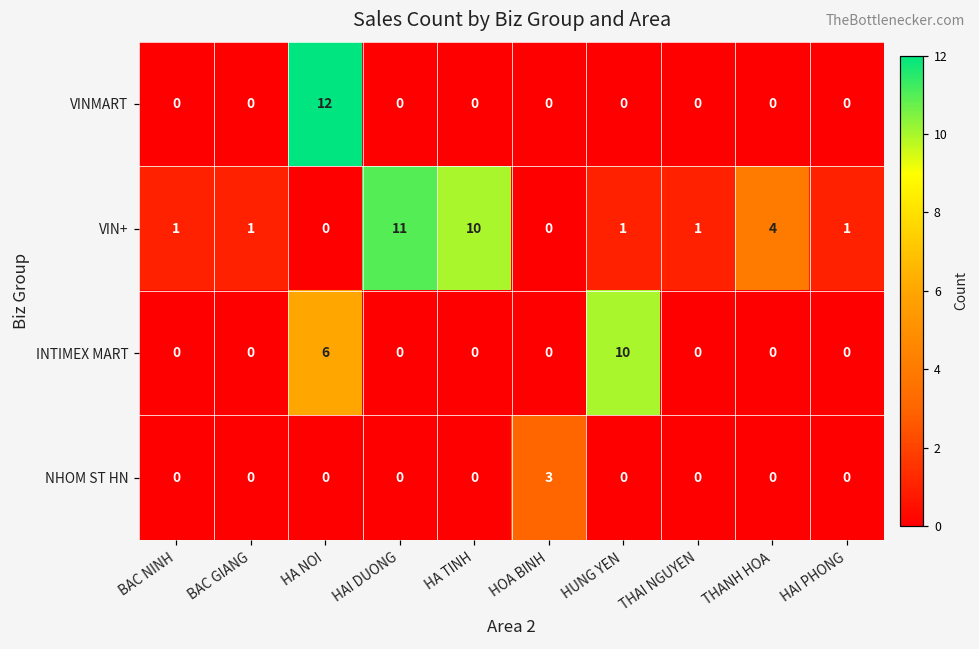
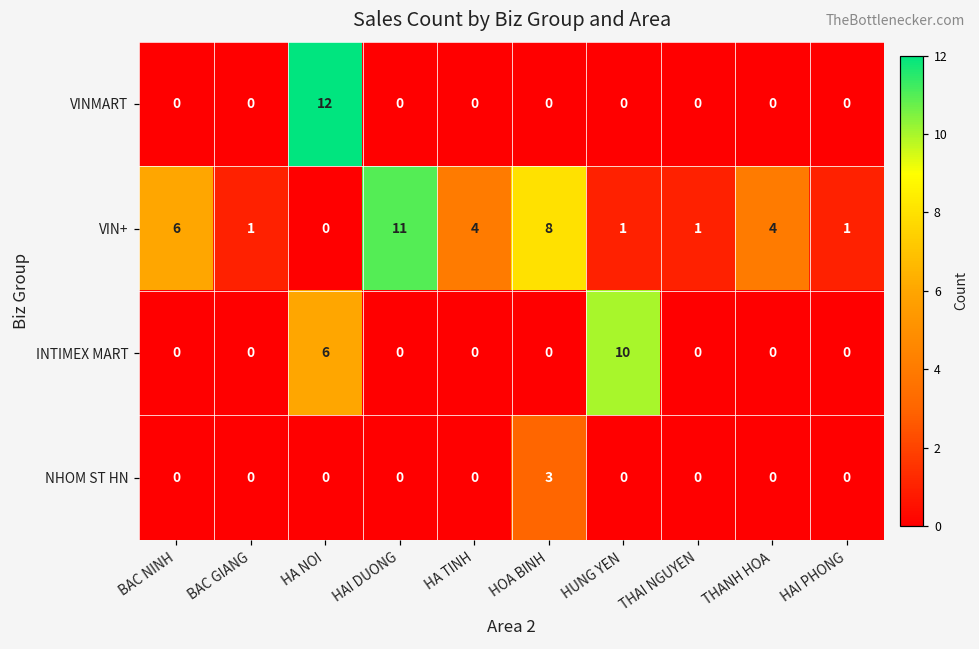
  {
    "VINMART": {
      "BAC NINH": 0,
      "BAC GIANG": 0,
      "HA NOI": 12,
      "HAI DUONG": 0,
      "HA TINH": 0,
      "HOA BINH": 0,
      "HUNG YEN": 0,
      "THAI NGUYEN": 0,
      "THANH HOA": 0,
      "HAI PHONG": 0
    },
    "VIN+": {
-     "BAC NINH": 1,
+     "BAC NINH": 6,
      "BAC GIANG": 1,
      "HA NOI": 0,
      "HAI DUONG": 11,
-     "HA TINH": 10,
-     "HOA BINH": 0,
+     "HA TINH": 4,
+     "HOA BINH": 8,
      "HUNG YEN": 1,
      "THAI NGUYEN": 1,
      "THANH HOA": 4,
      "HAI PHONG": 1
    },
    "INTIMEX MART": {
      "BAC NINH": 0,
      "BAC GIANG": 0,
      "HA NOI": 6,
      "HAI DUONG": 0,
      "HA TINH": 0,
      "HOA BINH": 0,
      "HUNG YEN": 10,
      "THAI NGUYEN": 0,
      "THANH HOA": 0,
      "HAI PHONG": 0
    },
    "NHOM ST HN": {
      "BAC NINH": 0,
      "BAC GIANG": 0,
      "HA NOI": 0,
      "HAI DUONG": 0,
      "HA TINH": 0,
      "HOA BINH": 3,
      "HUNG YEN": 0,
      "THAI NGUYEN": 0,
      "THANH HOA": 0,
      "HAI PHONG": 0
    }
  }
